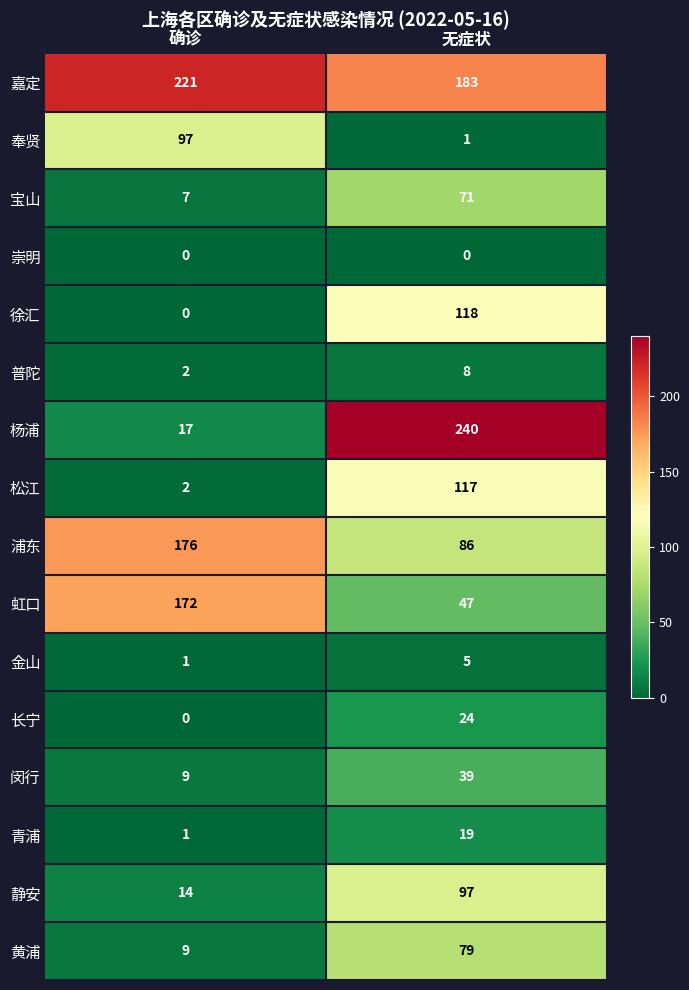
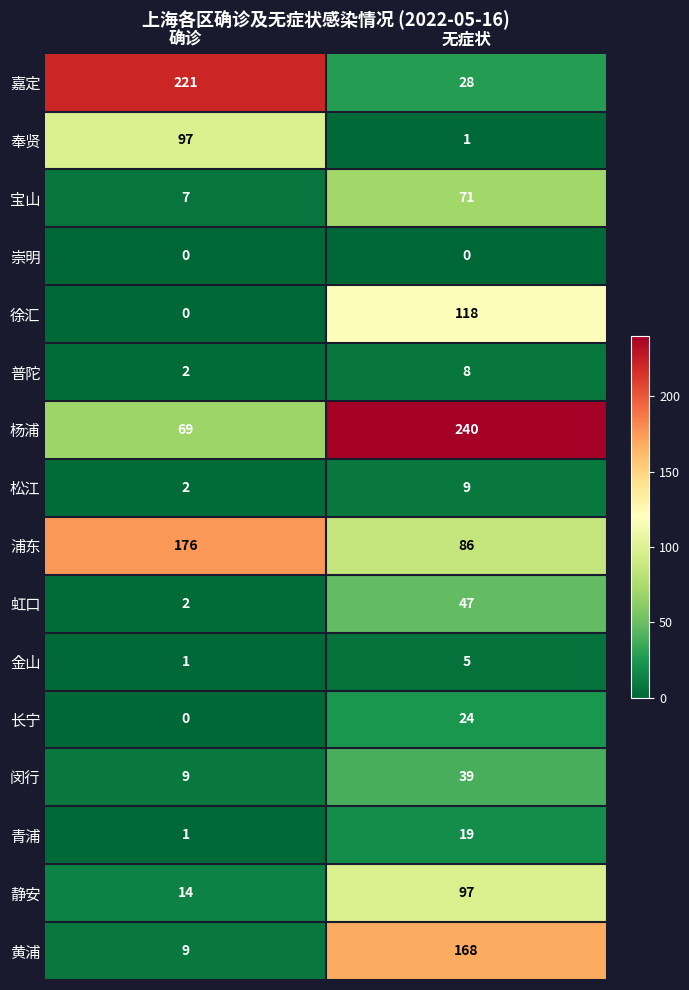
  {
    "嘉定": {
      "确诊": 221,
-     "无症状": 183
+     "无症状": 28
    },
    "奉贤": {
      "确诊": 97,
      "无症状": 1
    },
    "宝山": {
      "确诊": 7,
      "无症状": 71
    },
    "崇明": {
      "确诊": 0,
      "无症状": 0
    },
    "徐汇": {
      "确诊": 0,
      "无症状": 118
    },
    "普陀": {
      "确诊": 2,
      "无症状": 8
    },
    "杨浦": {
-     "确诊": 17,
+     "确诊": 69,
      "无症状": 240
    },
    "松江": {
      "确诊": 2,
-     "无症状": 117
+     "无症状": 9
    },
    "浦东": {
      "确诊": 176,
      "无症状": 86
    },
    "虹口": {
-     "确诊": 172,
+     "确诊": 2,
      "无症状": 47
    },
    "金山": {
      "确诊": 1,
      "无症状": 5
    },
    "长宁": {
      "确诊": 0,
      "无症状": 24
    },
    "闵行": {
      "确诊": 9,
      "无症状": 39
    },
    "青浦": {
      "确诊": 1,
      "无症状": 19
    },
    "静安": {
      "确诊": 14,
      "无症状": 97
    },
    "黄浦": {
      "确诊": 9,
-     "无症状": 79
+     "无症状": 168
    }
  }
